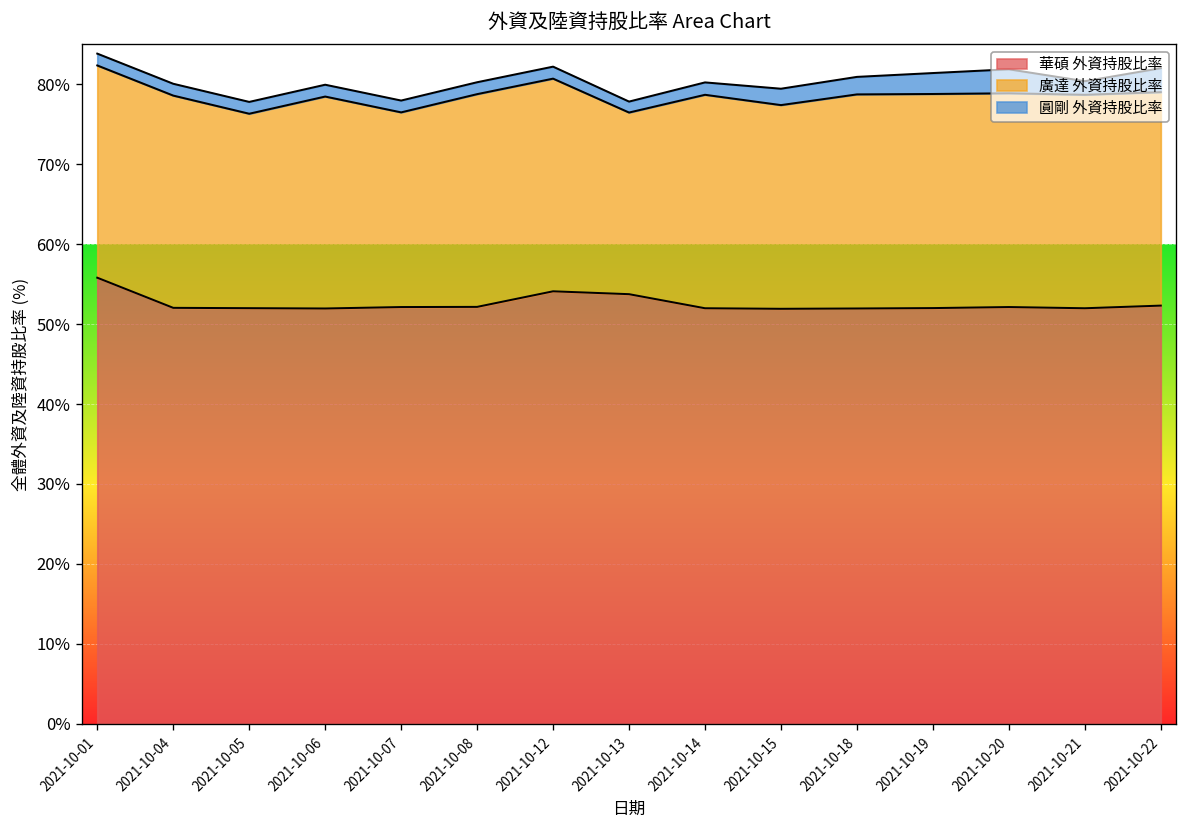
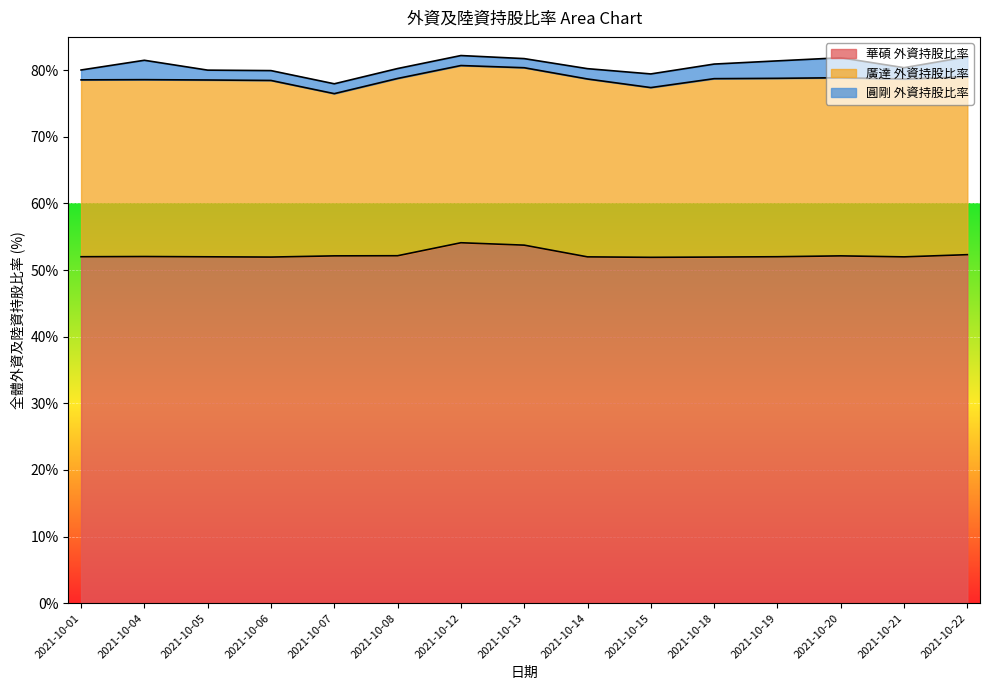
  {
    "華碩 外資持股比率": {
-     "2021-10-01": "56%",
+     "2021-10-01": "52%",
      "2021-10-04": "52%",
      "2021-10-05": "52%",
      "2021-10-06": "52%",
      "2021-10-07": "52%",
      "2021-10-08": "52%",
      "2021-10-12": "54%",
      "2021-10-13": "54%",
      "2021-10-14": "52%",
      "2021-10-15": "52%",
      "2021-10-18": "52%",
      "2021-10-19": "52%",
      "2021-10-20": "52%",
      "2021-10-21": "52%",
      "2021-10-22": "52%"
    },
    "廣達 外資持股比率": {
      "2021-10-01": "27%",
      "2021-10-04": "27%",
-     "2021-10-05": "24%",
+     "2021-10-05": "27%",
      "2021-10-06": "27%",
      "2021-10-07": "24%",
      "2021-10-08": "27%",
      "2021-10-12": "27%",
-     "2021-10-13": "23%",
+     "2021-10-13": "27%",
      "2021-10-14": "27%",
      "2021-10-15": "25%",
      "2021-10-18": "27%",
      "2021-10-19": "27%"
    },
    "圓剛 外資持股比率": {
      "2021-10-01": "1%",
-     "2021-10-04": "1%",
+     "2021-10-04": "3%",
      "2021-10-05": "1%",
      "2021-10-06": "1%",
      "2021-10-07": "1%",
      "2021-10-08": "1%",
      "2021-10-12": "2%",
      "2021-10-13": "1%",
      "2021-10-14": "2%",
      "2021-10-15": "2%",
      "2021-10-18": "2%",
      "2021-10-19": "3%"
    }
  }
